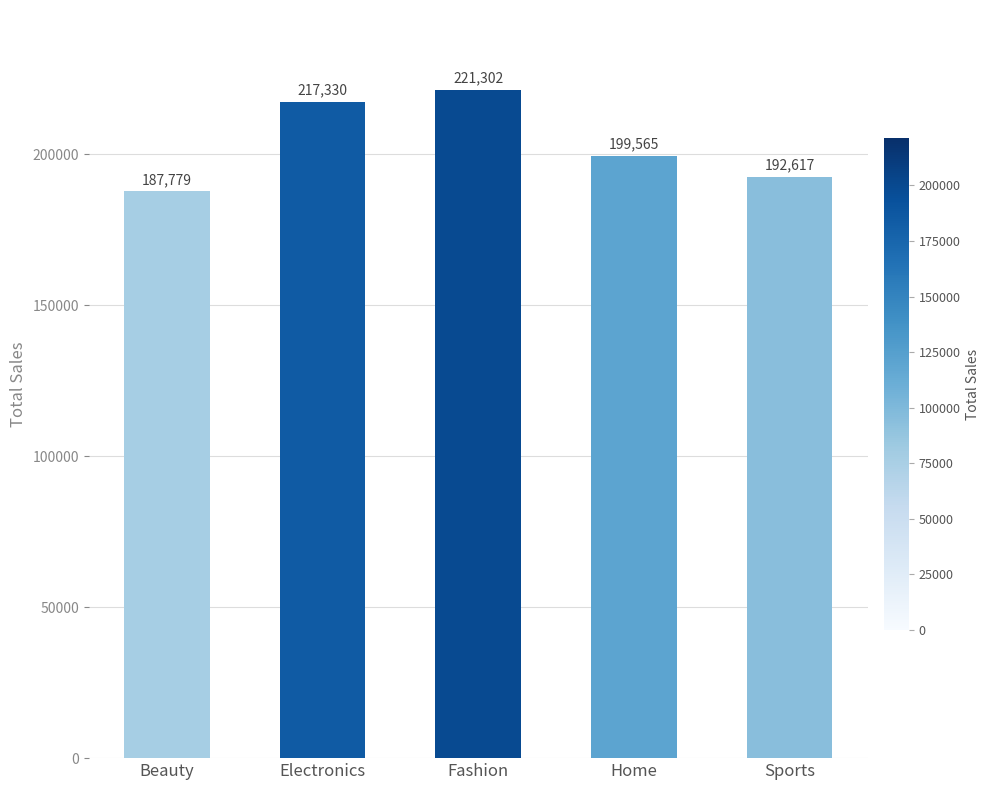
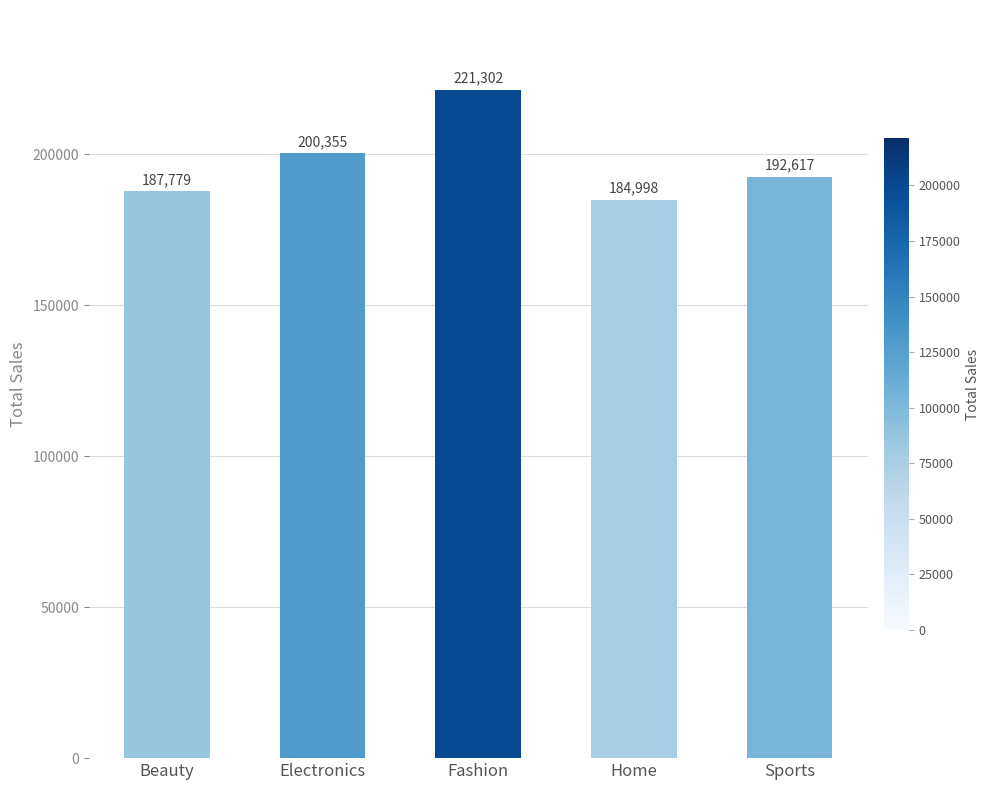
  {
    "Beauty": "187,779",
-   "Electronics": "217,330",
+   "Electronics": "200,355",
    "Fashion": "221,302",
-   "Home": "199,565",
+   "Home": "184,998",
    "Sports": "192,617"
  }
